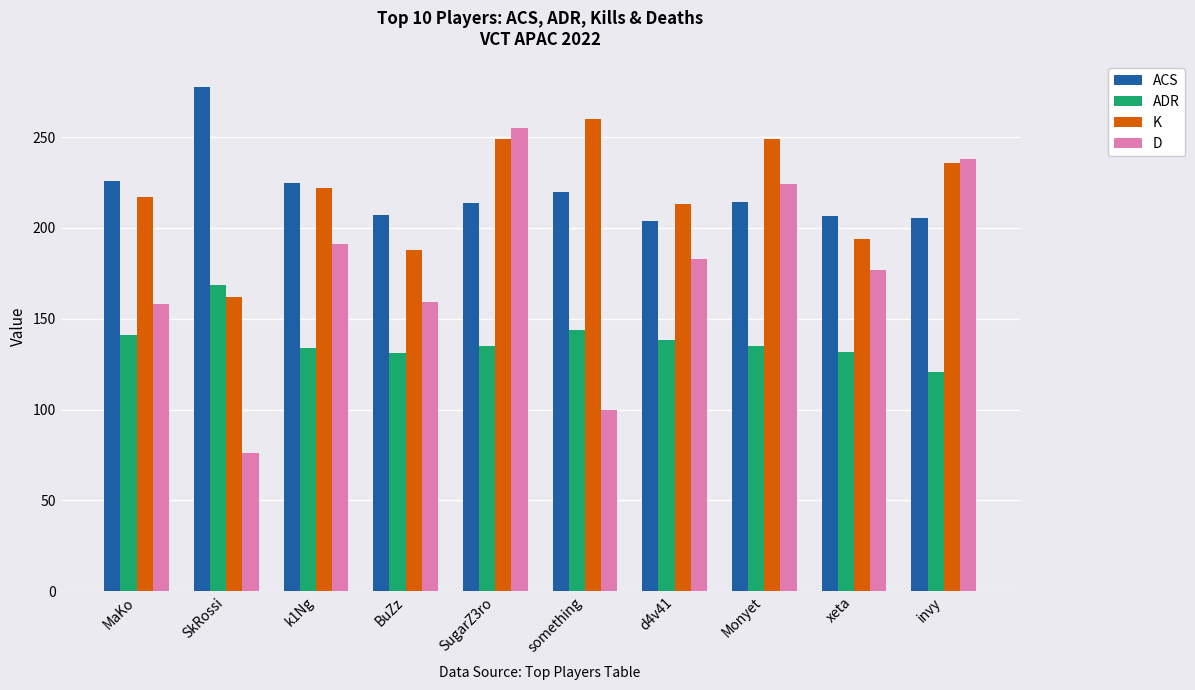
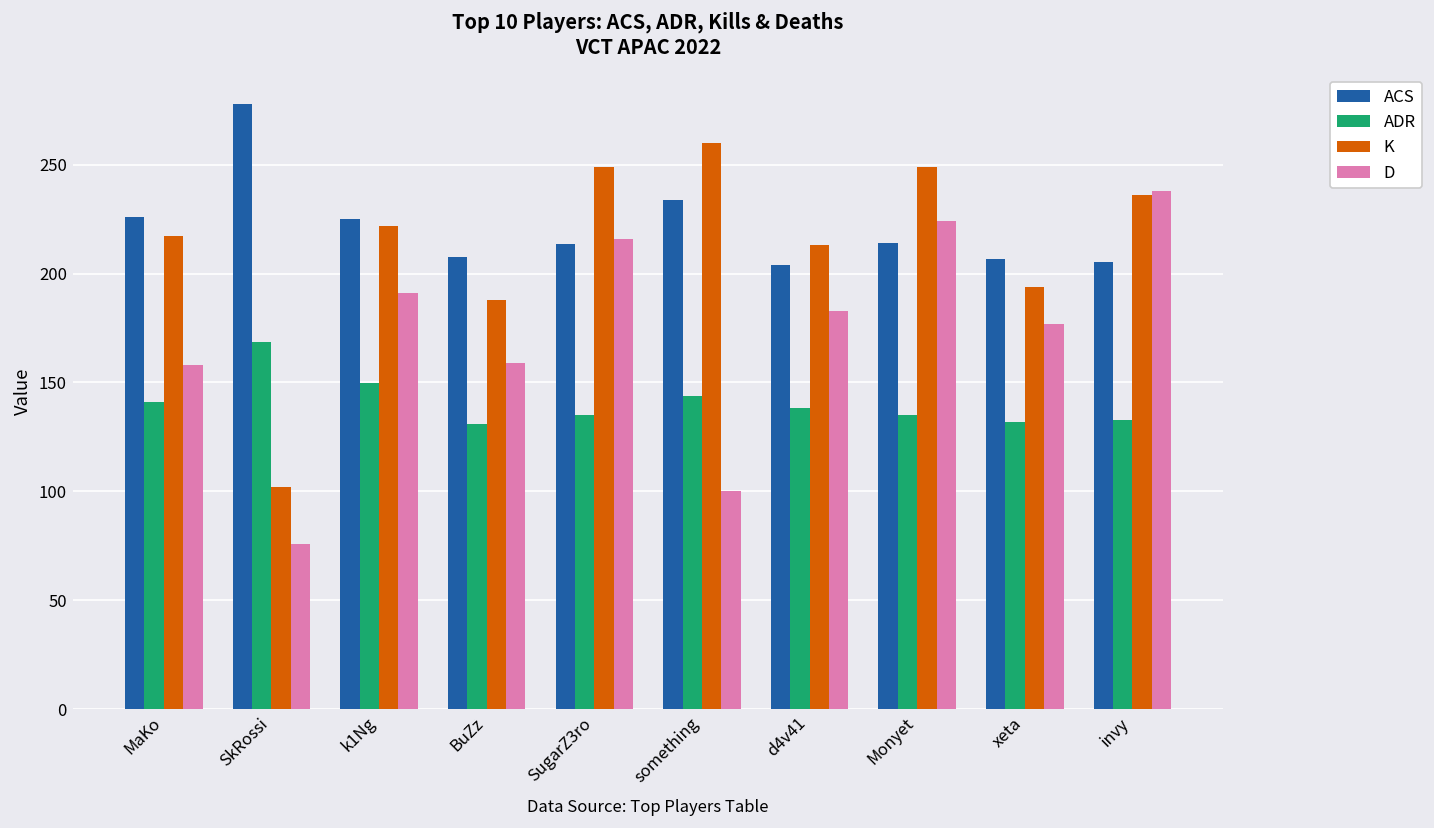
  {
    "ACS": {
      "MaKo": 226,
      "SkRossi": 278,
      "k1Ng": 225,
      "BuZz": 207,
      "SugarZ3ro": 214,
-     "something": 220,
+     "something": 234,
      "d4v41": 204,
      "Monyet": 214,
      "xeta": 207,
      "invy": 206
    },
    "ADR": {
      "MaKo": 141,
      "SkRossi": 169,
-     "k1Ng": 134,
+     "k1Ng": 150,
      "BuZz": 131,
      "SugarZ3ro": 135,
      "something": 144,
      "d4v41": 138,
      "Monyet": 135,
      "xeta": 132,
-     "invy": 121
+     "invy": 133
    },
    "K": {
      "MaKo": 217,
-     "SkRossi": 162,
+     "SkRossi": 102,
      "k1Ng": 222,
      "BuZz": 188,
      "SugarZ3ro": 249,
      "something": 260,
      "d4v41": 213,
      "Monyet": 249,
      "xeta": 194,
      "invy": 236
    },
    "D": {
      "MaKo": 158,
      "SkRossi": 76,
      "k1Ng": 191,
      "BuZz": 159,
-     "SugarZ3ro": 255,
+     "SugarZ3ro": 216,
      "something": 100,
      "d4v41": 183,
      "Monyet": 224,
      "xeta": 177,
      "invy": 238
    }
  }
